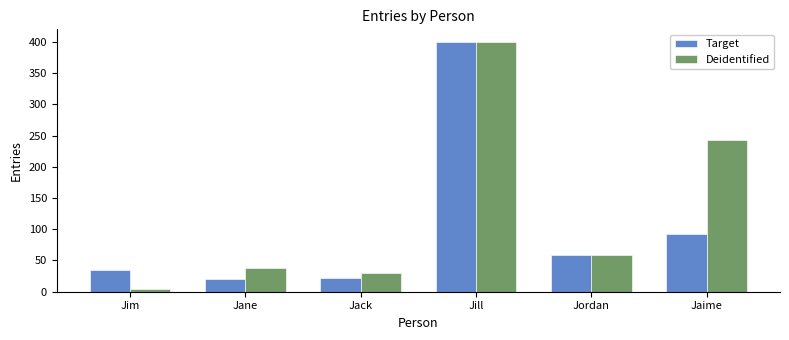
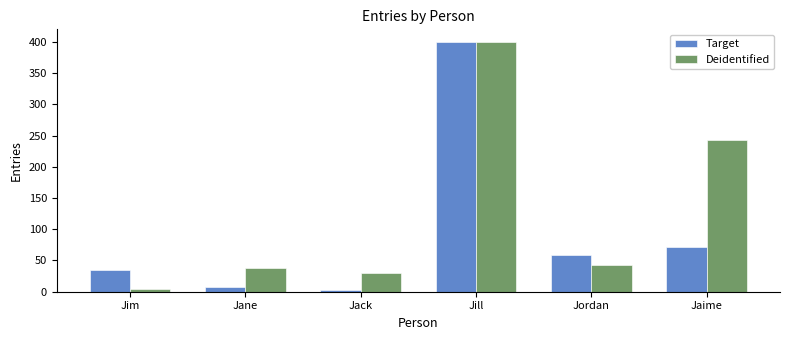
  {
    "Target": {
      "Jim": 40,
-     "Jane": 20,
-     "Jack": 20,
+     "Jane": 10,
+     "Jack": 0,
      "Jill": 400,
      "Jordan": 60,
-     "Jaime": 90
+     "Jaime": 70
    },
    "Deidentified": {
      "Jane": 40,
      "Jack": 30,
      "Jill": 400,
-     "Jordan": 60,
+     "Jordan": 40,
      "Jaime": 240
    }
  }
